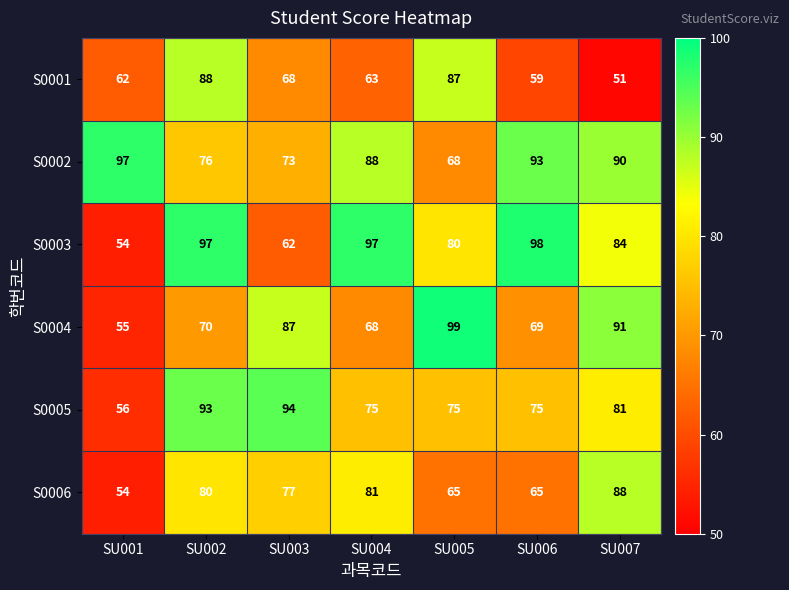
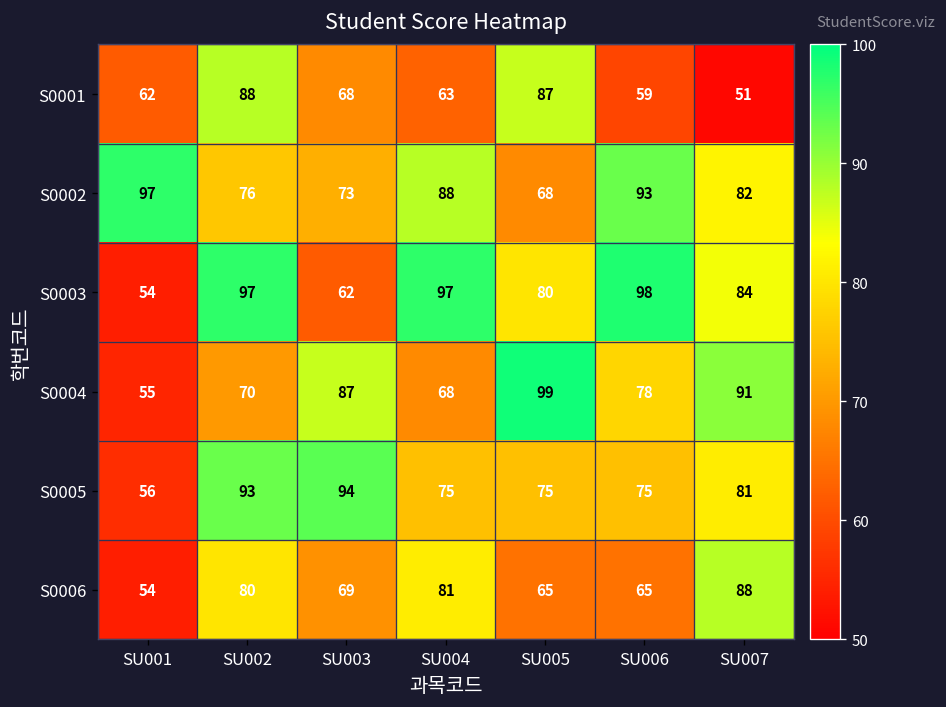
  {
    "S0001": {
      "SU001": 62,
      "SU002": 88,
      "SU003": 68,
      "SU004": 63,
      "SU005": 87,
      "SU006": 59,
      "SU007": 51
    },
    "S0002": {
      "SU001": 97,
      "SU002": 76,
      "SU003": 73,
      "SU004": 88,
      "SU005": 68,
      "SU006": 93,
-     "SU007": 90
+     "SU007": 82
    },
    "S0003": {
      "SU001": 54,
      "SU002": 97,
      "SU003": 62,
      "SU004": 97,
      "SU005": 80,
      "SU006": 98,
      "SU007": 84
    },
    "S0004": {
      "SU001": 55,
      "SU002": 70,
      "SU003": 87,
      "SU004": 68,
      "SU005": 99,
-     "SU006": 69,
+     "SU006": 78,
      "SU007": 91
    },
    "S0005": {
      "SU001": 56,
      "SU002": 93,
      "SU003": 94,
      "SU004": 75,
      "SU005": 75,
      "SU006": 75,
      "SU007": 81
    },
    "S0006": {
      "SU001": 54,
      "SU002": 80,
-     "SU003": 77,
+     "SU003": 69,
      "SU004": 81,
      "SU005": 65,
      "SU006": 65,
      "SU007": 88
    }
  }
